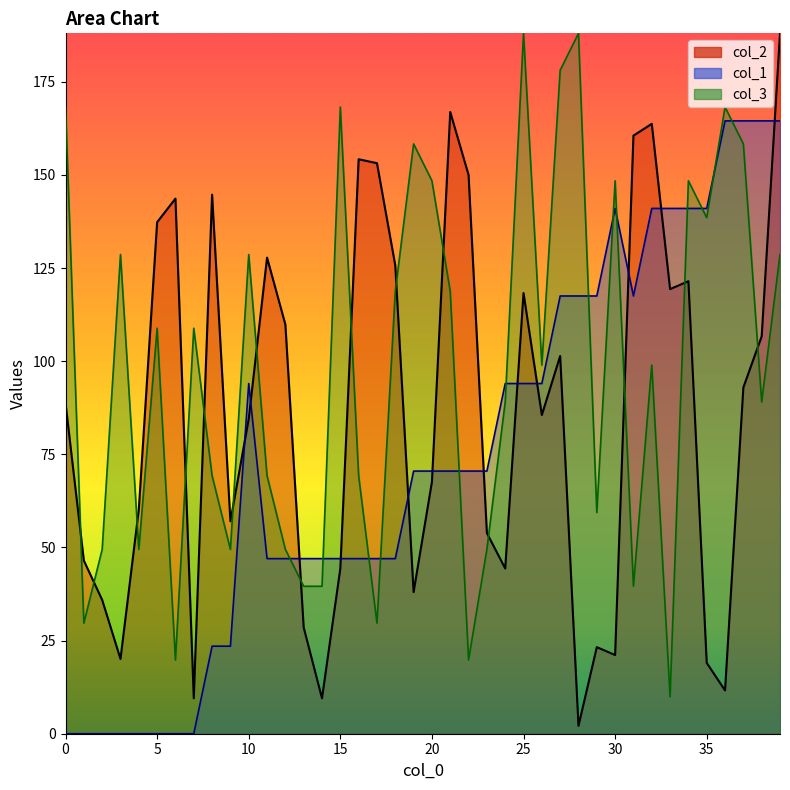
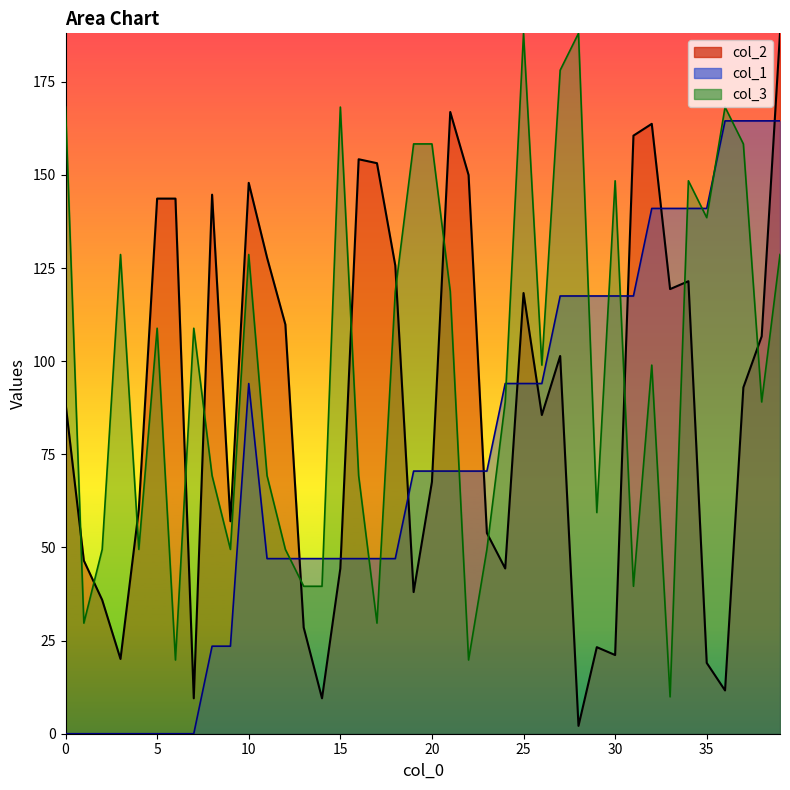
  {
    "col_2": {
      "0": 89,
-     "5": 137,
-     "10": 84,
+     "5": 144,
+     "10": 148,
      "15": 44,
      "20": 68,
      "25": 118,
      "30": 21,
      "35": 19
    },
    "col_1": {
      "0": 0,
      "5": 0,
      "10": 94,
      "15": 47,
      "20": 71,
      "25": 94,
-     "30": 141,
+     "30": 118,
      "35": 141
    },
    "col_3": {
      "0": 168,
      "5": 109,
      "10": 129,
      "15": 168,
-     "20": 148,
+     "20": 158,
      "25": 188,
      "30": 148,
      "35": 139
    }
  }
